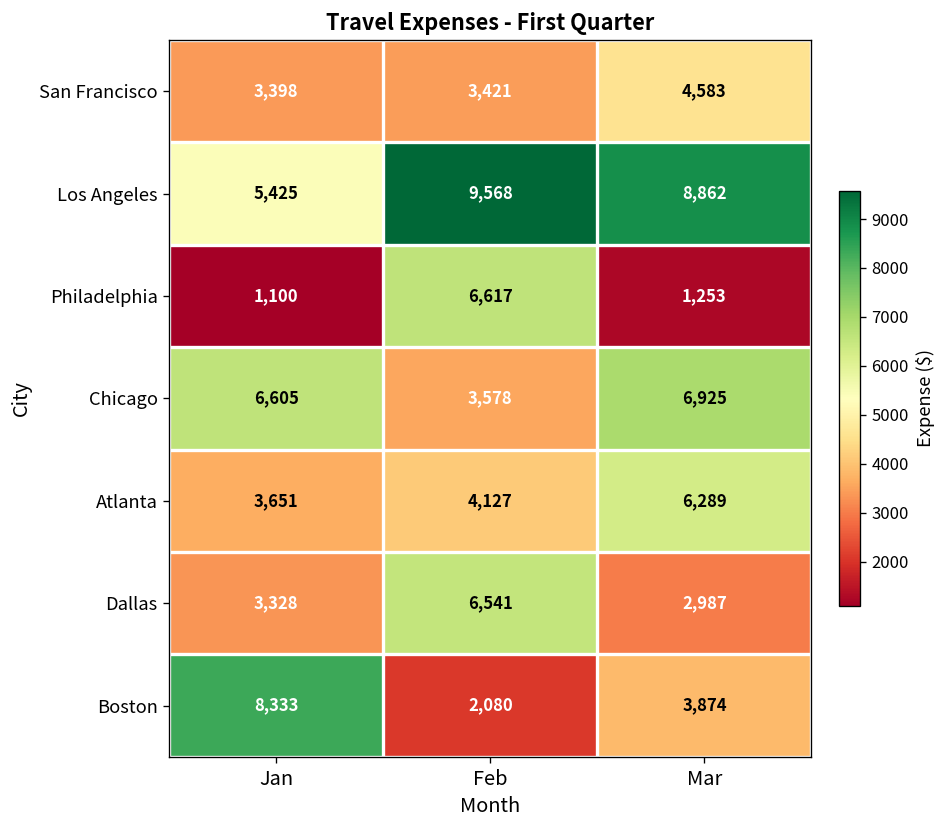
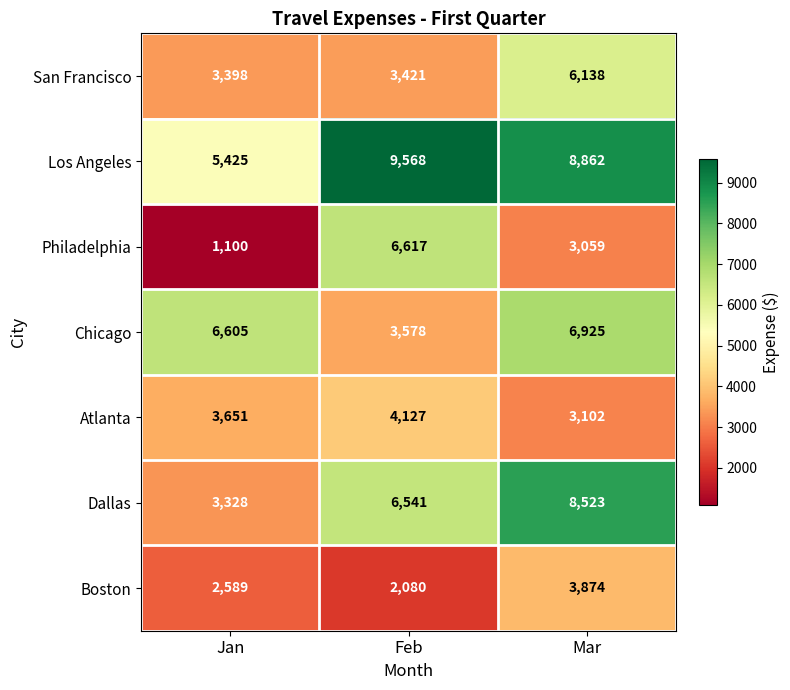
  {
    "San Francisco": {
      "Jan": "3,398",
      "Feb": "3,421",
-     "Mar": "4,583"
+     "Mar": "6,138"
    },
    "Los Angeles": {
      "Jan": "5,425",
      "Feb": "9,568",
      "Mar": "8,862"
    },
    "Philadelphia": {
      "Jan": "1,100",
      "Feb": "6,617",
-     "Mar": "1,253"
+     "Mar": "3,059"
    },
    "Chicago": {
      "Jan": "6,605",
      "Feb": "3,578",
      "Mar": "6,925"
    },
    "Atlanta": {
      "Jan": "3,651",
      "Feb": "4,127",
-     "Mar": "6,289"
+     "Mar": "3,102"
    },
    "Dallas": {
      "Jan": "3,328",
      "Feb": "6,541",
-     "Mar": "2,987"
+     "Mar": "8,523"
    },
    "Boston": {
-     "Jan": "8,333",
+     "Jan": "2,589",
      "Feb": "2,080",
      "Mar": "3,874"
    }
  }
